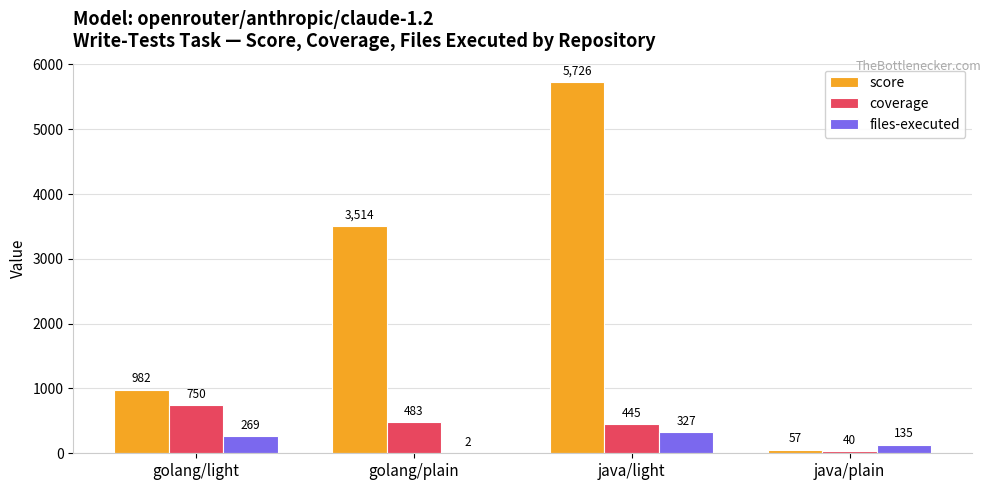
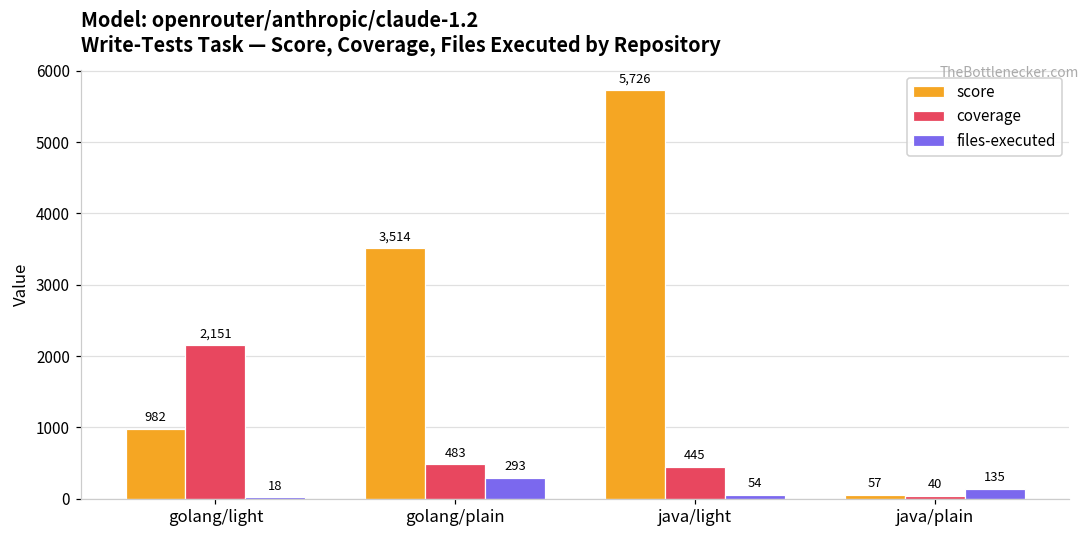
  {
    "score": {
      "golang/light": "982",
      "golang/plain": "3,514",
      "java/light": "5,726",
      "java/plain": "57"
    },
    "coverage": {
-     "golang/light": "750",
+     "golang/light": "2,151",
      "golang/plain": "483",
      "java/light": "445",
      "java/plain": "40"
    },
    "files-executed": {
-     "golang/light": "269",
-     "golang/plain": "2",
-     "java/light": "327",
+     "golang/light": "18",
+     "golang/plain": "293",
+     "java/light": "54",
      "java/plain": "135"
    }
  }
